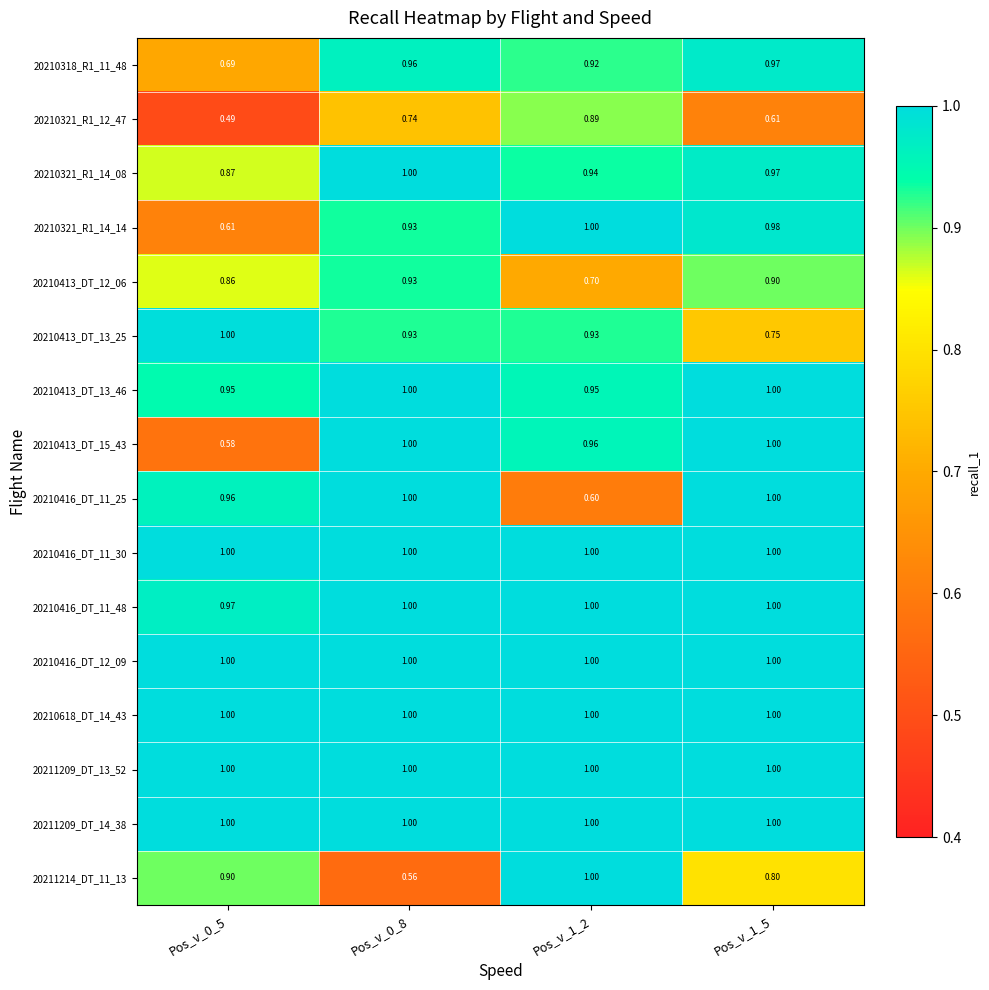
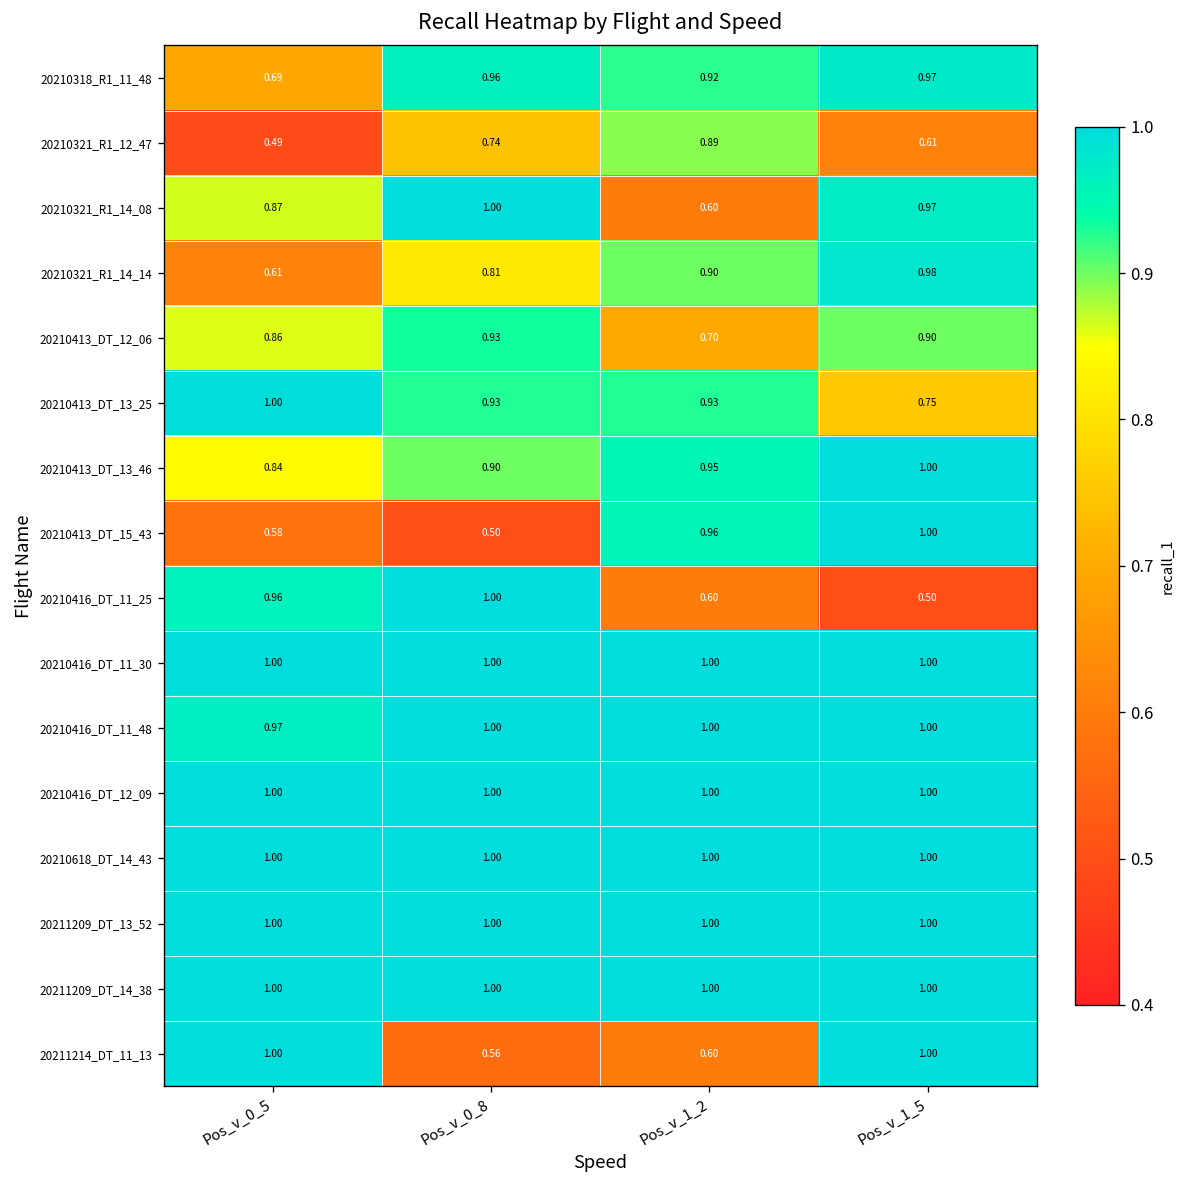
  {
    "20210318_R1_11_48": {
      "Pos_v_0_5": 0.69,
      "Pos_v_0_8": 0.96,
      "Pos_v_1_2": 0.92,
      "Pos_v_1_5": 0.97
    },
    "20210321_R1_12_47": {
      "Pos_v_0_5": 0.49,
      "Pos_v_0_8": 0.74,
      "Pos_v_1_2": 0.89,
      "Pos_v_1_5": 0.61
    },
    "20210321_R1_14_08": {
      "Pos_v_0_5": 0.87,
      "Pos_v_0_8": 1.00,
-     "Pos_v_1_2": 0.94,
+     "Pos_v_1_2": 0.60,
      "Pos_v_1_5": 0.97
    },
    "20210321_R1_14_14": {
      "Pos_v_0_5": 0.61,
-     "Pos_v_0_8": 0.93,
-     "Pos_v_1_2": 1.00,
+     "Pos_v_0_8": 0.81,
+     "Pos_v_1_2": 0.90,
      "Pos_v_1_5": 0.98
    },
    "20210413_DT_12_06": {
      "Pos_v_0_5": 0.86,
      "Pos_v_0_8": 0.93,
      "Pos_v_1_2": 0.70,
      "Pos_v_1_5": 0.90
    },
    "20210413_DT_13_25": {
      "Pos_v_0_5": 1.00,
      "Pos_v_0_8": 0.93,
      "Pos_v_1_2": 0.93,
      "Pos_v_1_5": 0.75
    },
    "20210413_DT_13_46": {
-     "Pos_v_0_5": 0.95,
-     "Pos_v_0_8": 1.00,
+     "Pos_v_0_5": 0.84,
+     "Pos_v_0_8": 0.90,
      "Pos_v_1_2": 0.95,
      "Pos_v_1_5": 1.00
    },
    "20210413_DT_15_43": {
      "Pos_v_0_5": 0.58,
-     "Pos_v_0_8": 1.00,
+     "Pos_v_0_8": 0.50,
      "Pos_v_1_2": 0.96,
      "Pos_v_1_5": 1.00
    },
    "20210416_DT_11_25": {
      "Pos_v_0_5": 0.96,
      "Pos_v_0_8": 1.00,
      "Pos_v_1_2": 0.60,
-     "Pos_v_1_5": 1.00
+     "Pos_v_1_5": 0.50
    },
    "20210416_DT_11_30": {
      "Pos_v_0_5": 1.00,
      "Pos_v_0_8": 1.00,
      "Pos_v_1_2": 1.00,
      "Pos_v_1_5": 1.00
    },
    "20210416_DT_11_48": {
      "Pos_v_0_5": 0.97,
      "Pos_v_0_8": 1.00,
      "Pos_v_1_2": 1.00,
      "Pos_v_1_5": 1.00
    },
    "20210416_DT_12_09": {
      "Pos_v_0_5": 1.00,
      "Pos_v_0_8": 1.00,
      "Pos_v_1_2": 1.00,
      "Pos_v_1_5": 1.00
    },
    "20210618_DT_14_43": {
      "Pos_v_0_5": 1.00,
      "Pos_v_0_8": 1.00,
      "Pos_v_1_2": 1.00,
      "Pos_v_1_5": 1.00
    },
    "20211209_DT_13_52": {
      "Pos_v_0_5": 1.00,
      "Pos_v_0_8": 1.00,
      "Pos_v_1_2": 1.00,
      "Pos_v_1_5": 1.00
    },
    "20211209_DT_14_38": {
      "Pos_v_0_5": 1.00,
      "Pos_v_0_8": 1.00,
      "Pos_v_1_2": 1.00,
      "Pos_v_1_5": 1.00
    },
    "20211214_DT_11_13": {
-     "Pos_v_0_5": 0.90,
+     "Pos_v_0_5": 1.00,
      "Pos_v_0_8": 0.56,
-     "Pos_v_1_2": 1.00,
-     "Pos_v_1_5": 0.80
+     "Pos_v_1_2": 0.60,
+     "Pos_v_1_5": 1.00
    }
  }
